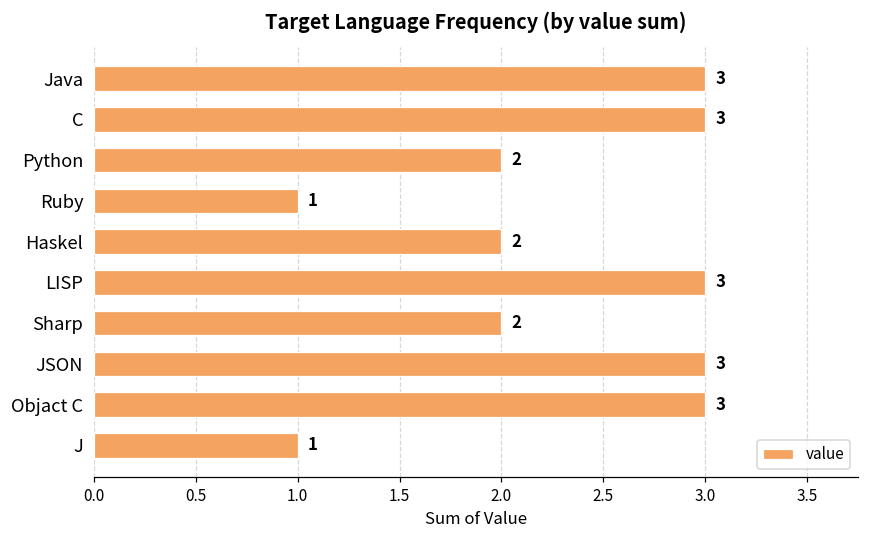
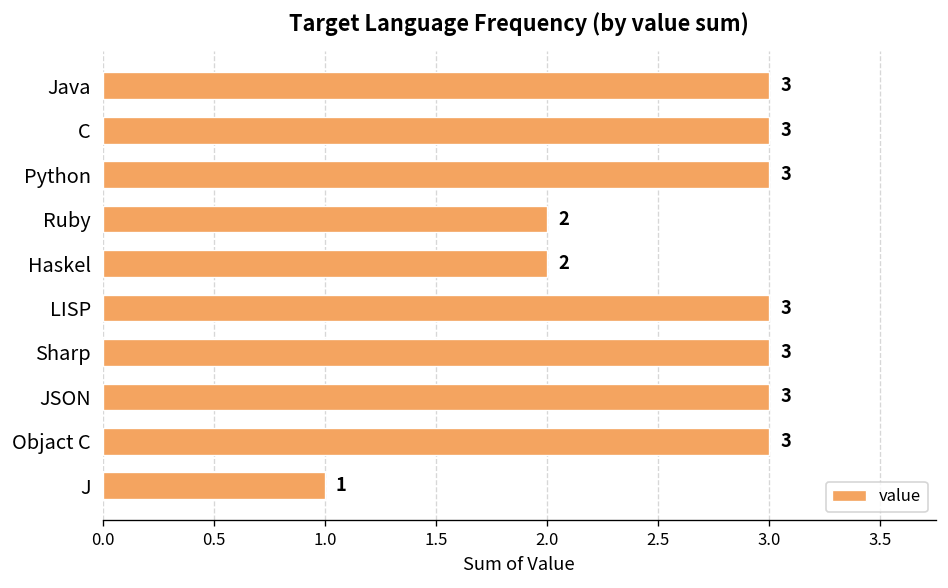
  {
    "Java": 3,
    "C": 3,
-   "Python": 2,
-   "Ruby": 1,
+   "Python": 3,
+   "Ruby": 2,
    "Haskel": 2,
    "LISP": 3,
-   "Sharp": 2,
+   "Sharp": 3,
    "JSON": 3,
    "Objact C": 3,
    "J": 1
  }
